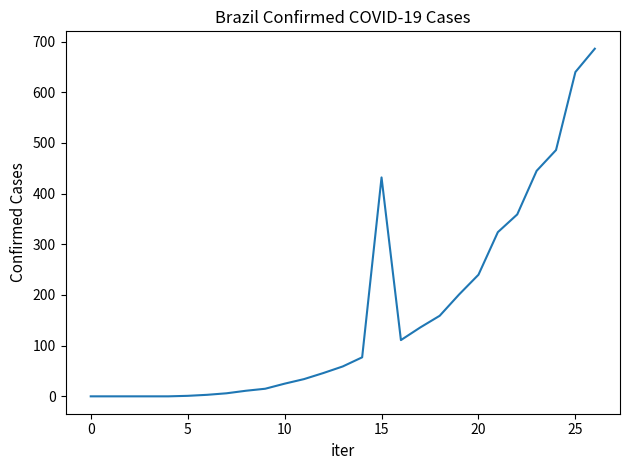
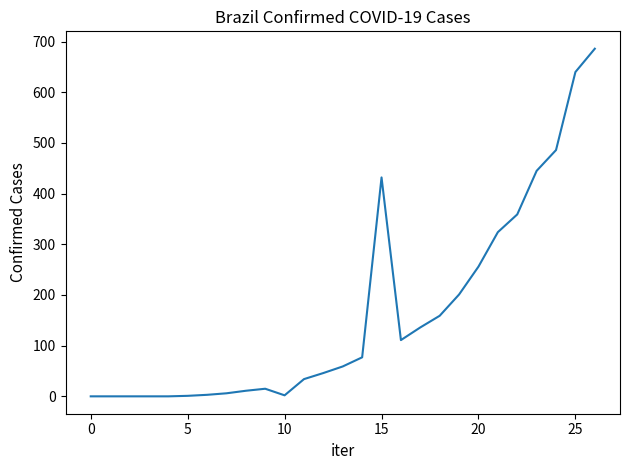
  {
    "0": 0,
    "5": 0,
-   "10": 30,
+   "10": 0,
    "15": 430,
-   "20": 240,
+   "20": 260,
    "25": 640
  }
